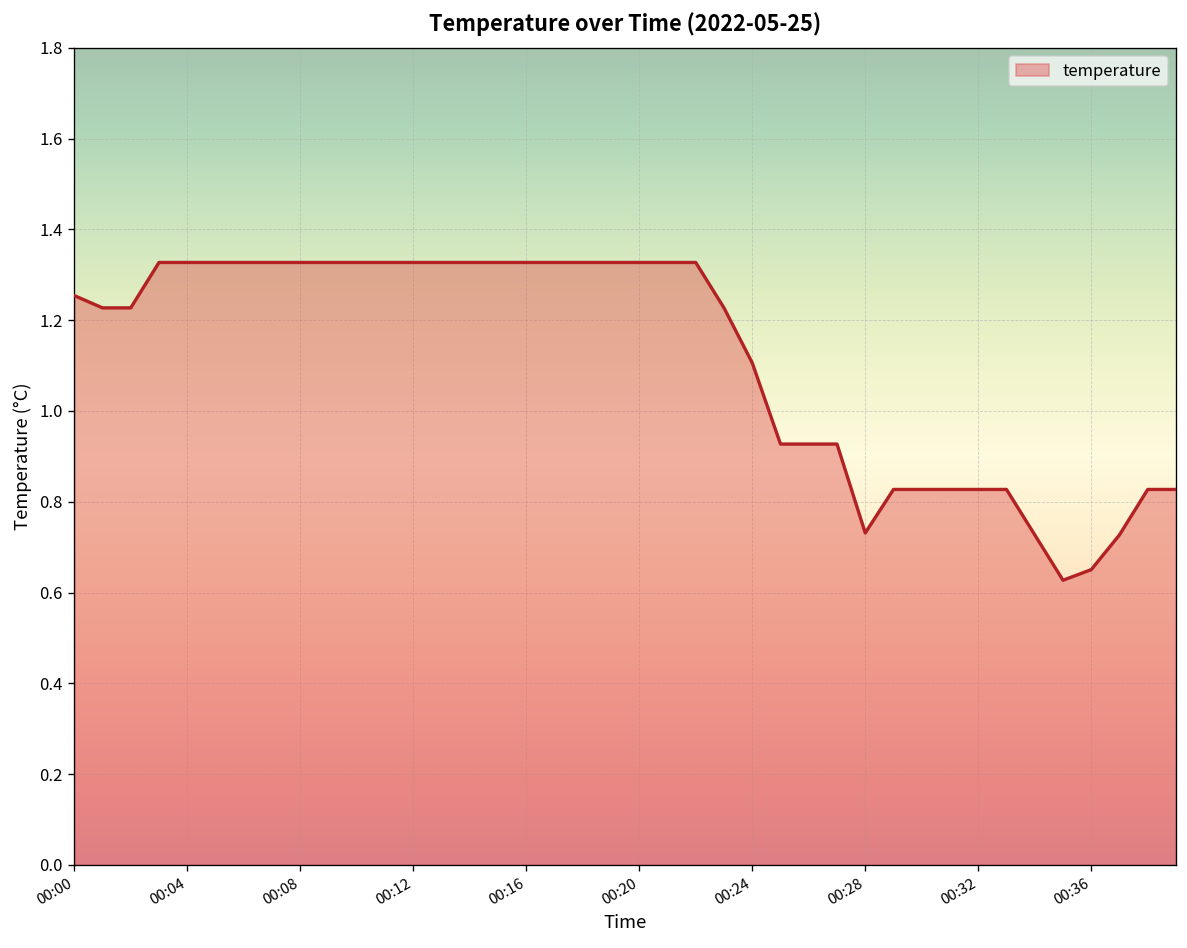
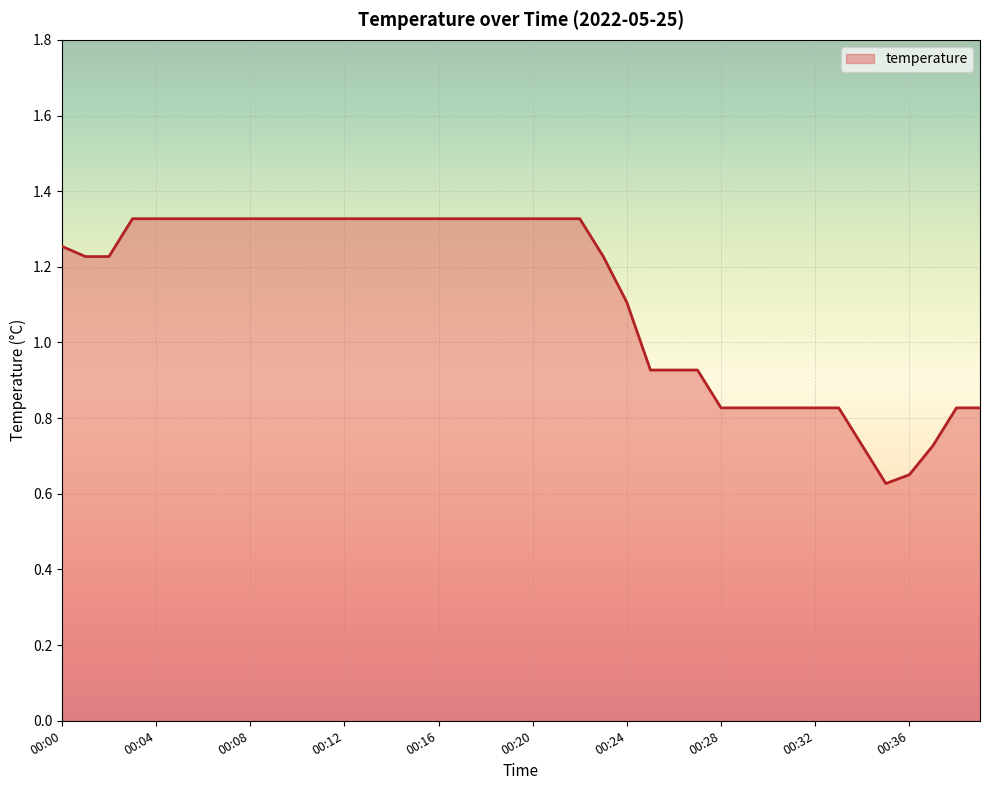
  {
    "00:00": 1.25,
    "00:04": 1.33,
    "00:08": 1.33,
    "00:12": 1.33,
    "00:16": 1.33,
    "00:20": 1.33,
    "00:24": 1.11,
-   "00:28": 0.73,
+   "00:28": 0.83,
    "00:32": 0.83,
    "00:36": 0.65
  }
